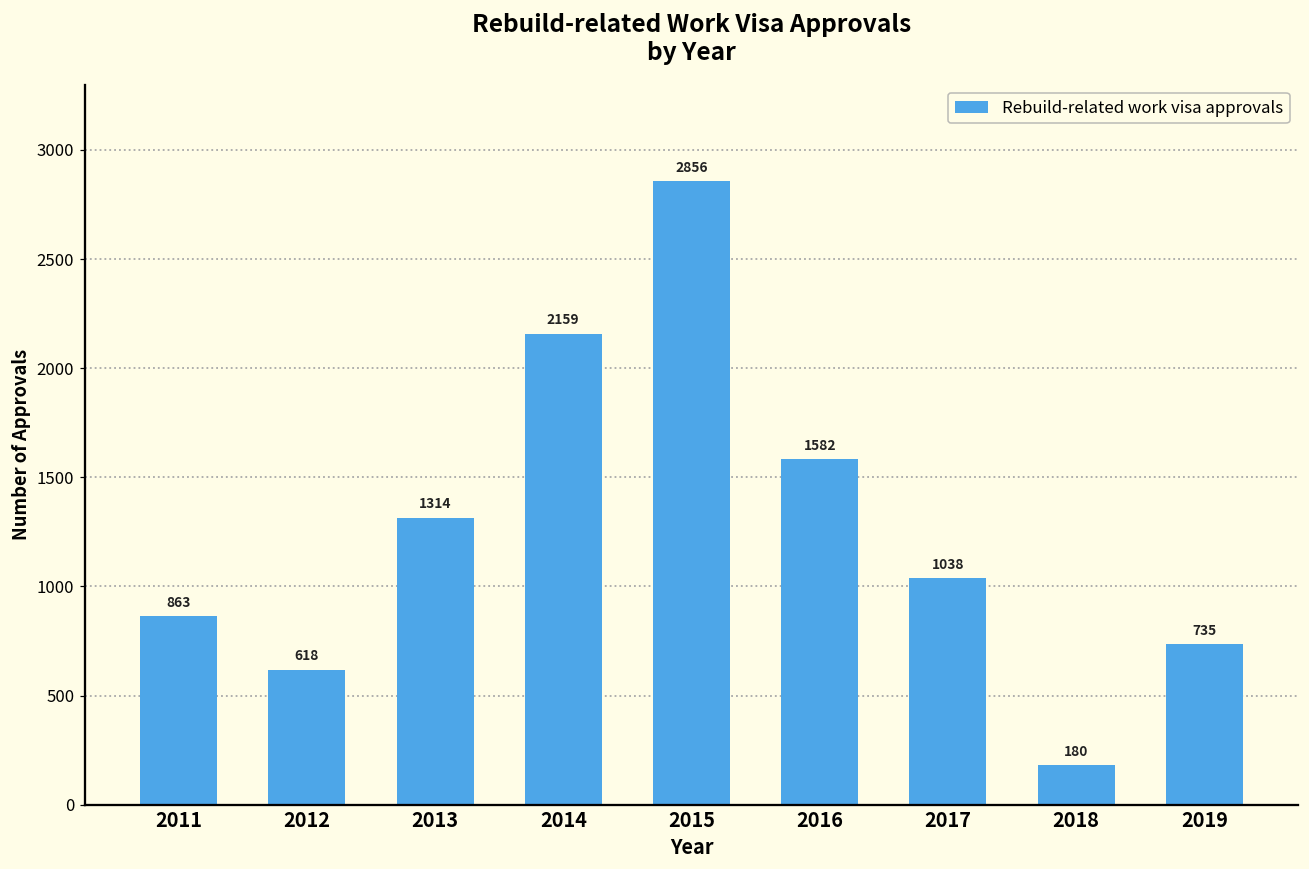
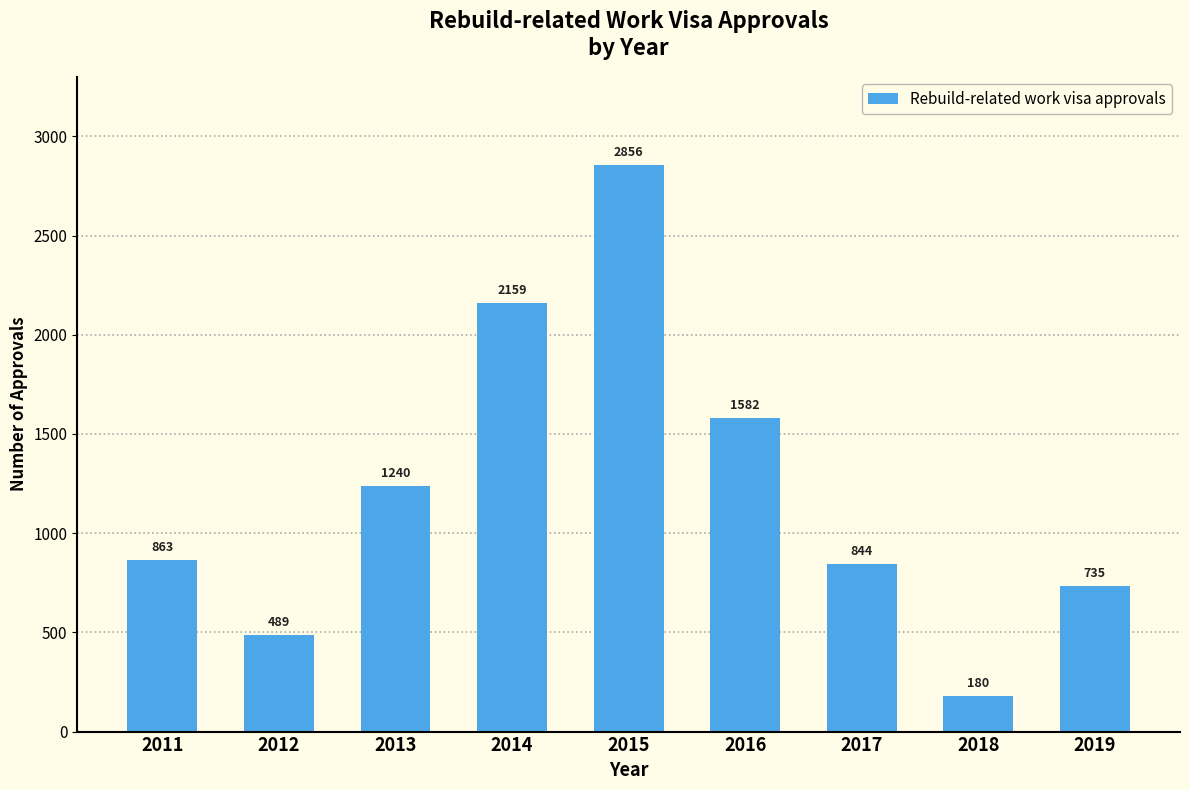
  {
    "2011": 863,
-   "2012": 618,
-   "2013": 1314,
+   "2012": 489,
+   "2013": 1240,
    "2014": 2159,
    "2015": 2856,
    "2016": 1582,
-   "2017": 1038,
+   "2017": 844,
    "2018": 180,
    "2019": 735
  }
